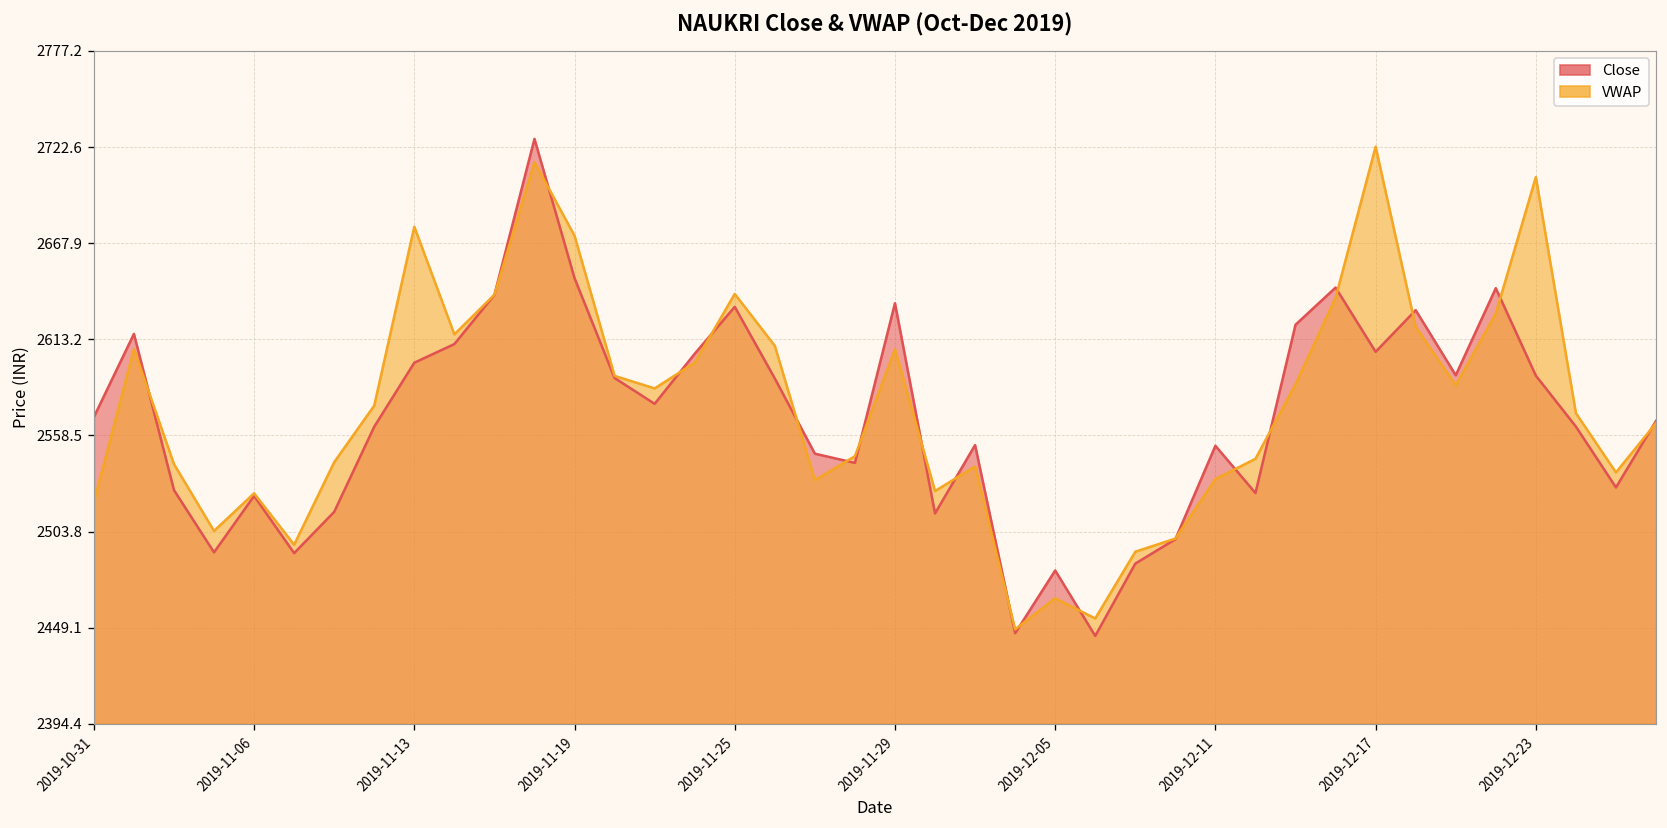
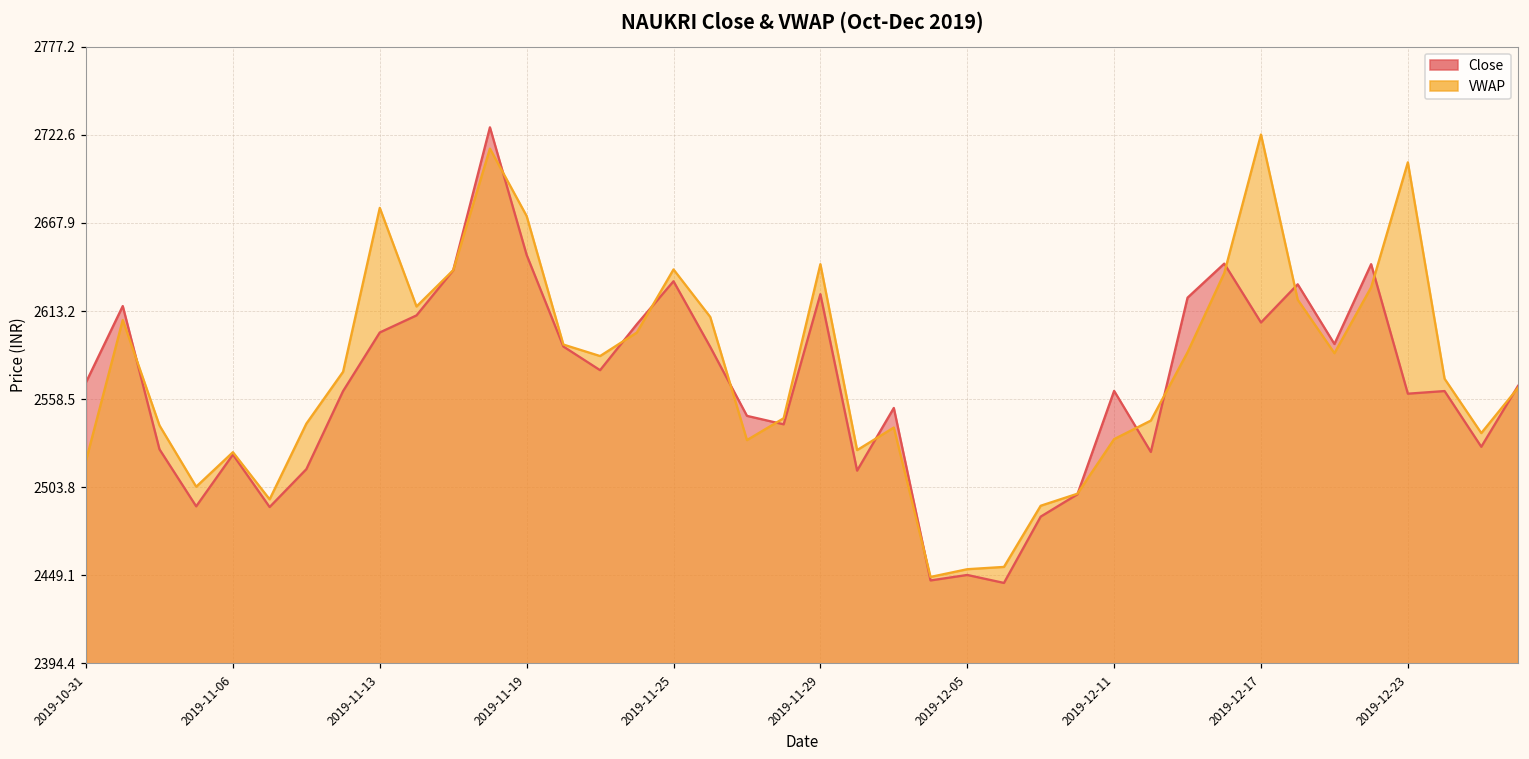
  {
    "Close": {
      "2019-10-31": 2569,
      "2019-11-13": 2600,
      "2019-11-19": 2648,
      "2019-11-25": 2632,
-     "2019-11-29": 2634,
-     "2019-12-05": 2482,
-     "2019-12-11": 2553,
+     "2019-11-29": 2624,
+     "2019-12-05": 2449,
+     "2019-12-11": 2564,
      "2019-12-17": 2606,
-     "2019-12-23": 2593
+     "2019-12-23": 2562
    },
    "VWAP": {
      "2019-10-31": 2520,
      "2019-11-13": 2677,
      "2019-11-19": 2672,
      "2019-11-25": 2639,
-     "2019-11-29": 2608,
-     "2019-12-05": 2466,
+     "2019-11-29": 2642,
+     "2019-12-05": 2453,
      "2019-12-11": 2534,
      "2019-12-17": 2723,
      "2019-12-23": 2706
    }
  }
